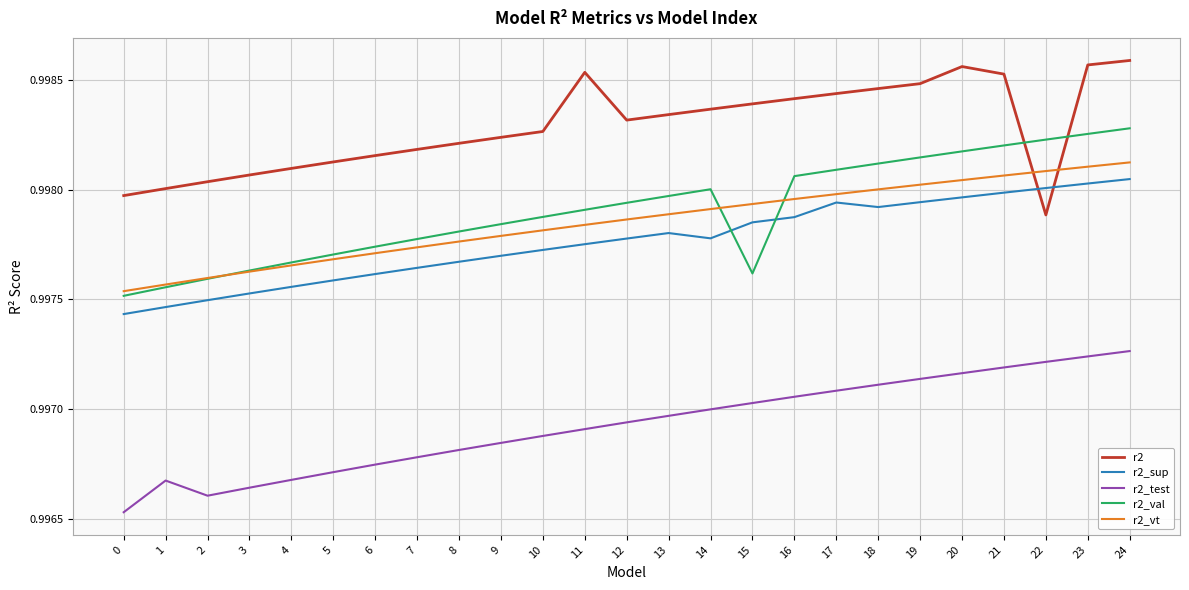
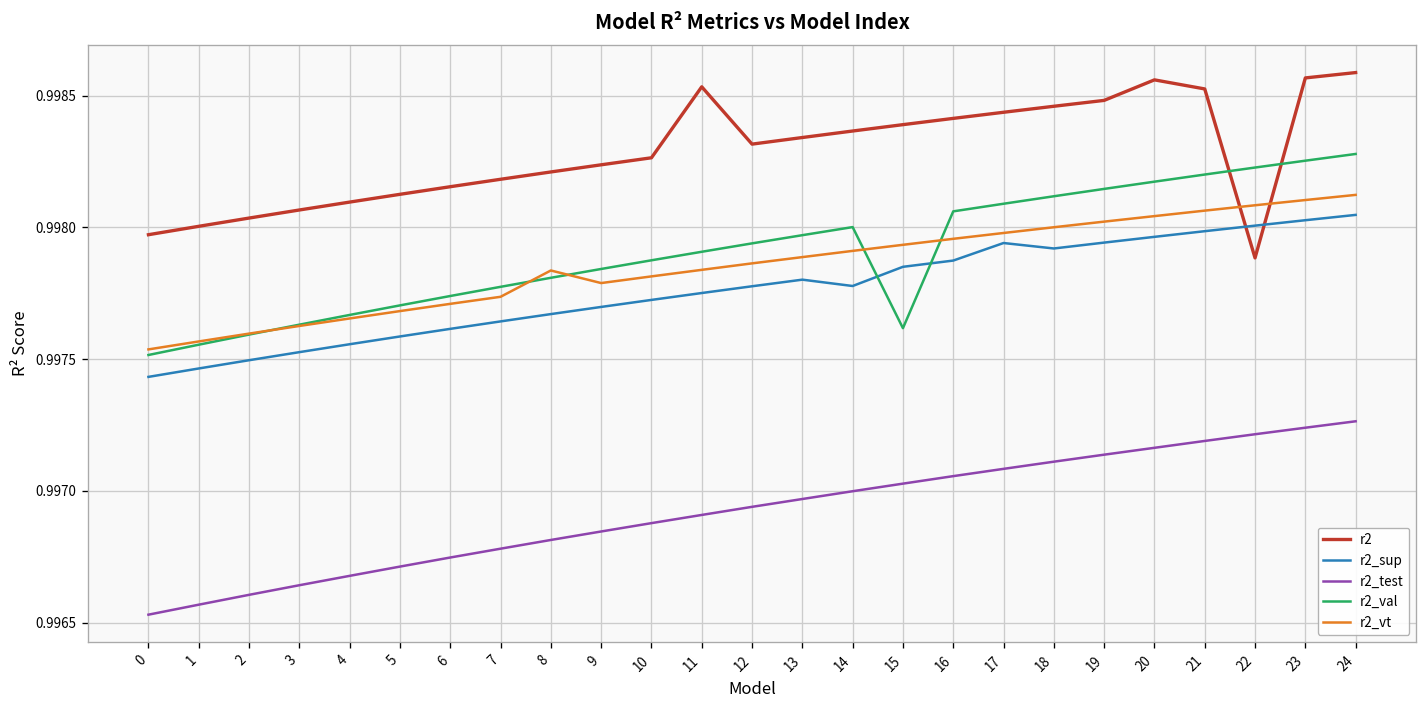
  {
    "r2": {
      "0": 0.99797,
      "1": 0.99800,
      "2": 0.99804,
      "3": 0.99807,
      "4": 0.99810,
      "5": 0.99813,
      "6": 0.99815,
      "7": 0.99818,
      "8": 0.99821,
      "9": 0.99824,
      "10": 0.99826,
      "11": 0.99853,
      "12": 0.99832,
      "13": 0.99834,
      "14": 0.99837,
      "15": 0.99839,
      "16": 0.99841,
      "17": 0.99844,
      "18": 0.99846,
      "19": 0.99848,
      "20": 0.99856,
      "21": 0.99853,
      "22": 0.99788,
      "23": 0.99857,
      "24": 0.99859
    },
    "r2_sup": {
      "0": 0.99743,
      "1": 0.99746,
      "2": 0.99750,
      "3": 0.99753,
      "4": 0.99756,
      "5": 0.99759,
      "6": 0.99762,
      "7": 0.99764,
      "8": 0.99767,
      "9": 0.99770,
      "10": 0.99773,
      "11": 0.99775,
      "12": 0.99778,
      "13": 0.99780,
      "14": 0.99778,
      "15": 0.99785,
      "16": 0.99787,
      "17": 0.99794,
      "18": 0.99792,
      "19": 0.99794,
      "20": 0.99796,
      "21": 0.99799,
      "22": 0.99801,
      "23": 0.99803,
      "24": 0.99805
    },
    "r2_test": {
      "0": 0.99653,
-     "1": 0.99667,
+     "1": 0.99657,
      "2": 0.99661,
      "3": 0.99664,
      "4": 0.99668,
      "5": 0.99671,
      "6": 0.99675,
      "7": 0.99678,
      "8": 0.99681,
      "9": 0.99685,
      "10": 0.99688,
      "11": 0.99691,
      "12": 0.99694,
      "13": 0.99697,
      "14": 0.99700,
      "15": 0.99703,
      "16": 0.99706,
      "17": 0.99708,
      "18": 0.99711,
      "19": 0.99714,
      "20": 0.99716,
      "21": 0.99719,
      "22": 0.99722,
      "23": 0.99724,
      "24": 0.99726
    },
    "r2_val": {
      "0": 0.99752,
      "1": 0.99756,
      "4": 0.99767,
      "5": 0.99770,
      "6": 0.99774,
      "7": 0.99777,
      "8": 0.99781,
      "9": 0.99784,
      "10": 0.99788,
      "11": 0.99791,
      "12": 0.99794,
      "13": 0.99797,
      "14": 0.99800,
      "15": 0.99762,
      "16": 0.99806,
      "17": 0.99809,
      "18": 0.99812,
      "19": 0.99815,
      "20": 0.99817,
      "21": 0.99820,
      "22": 0.99823,
      "23": 0.99825,
      "24": 0.99828
    },
    "r2_vt": {
      "0": 0.99754,
      "1": 0.99757,
      "4": 0.99765,
      "5": 0.99768,
      "6": 0.99771,
      "7": 0.99774,
-     "8": 0.99776,
+     "8": 0.99784,
      "9": 0.99779,
      "10": 0.99781,
      "11": 0.99784,
      "12": 0.99786,
      "13": 0.99789,
      "14": 0.99791,
      "15": 0.99793,
      "16": 0.99796,
      "17": 0.99798,
      "18": 0.99800,
      "19": 0.99802,
      "20": 0.99804,
      "21": 0.99806,
      "22": 0.99808,
      "23": 0.99810,
      "24": 0.99812
    }
  }
